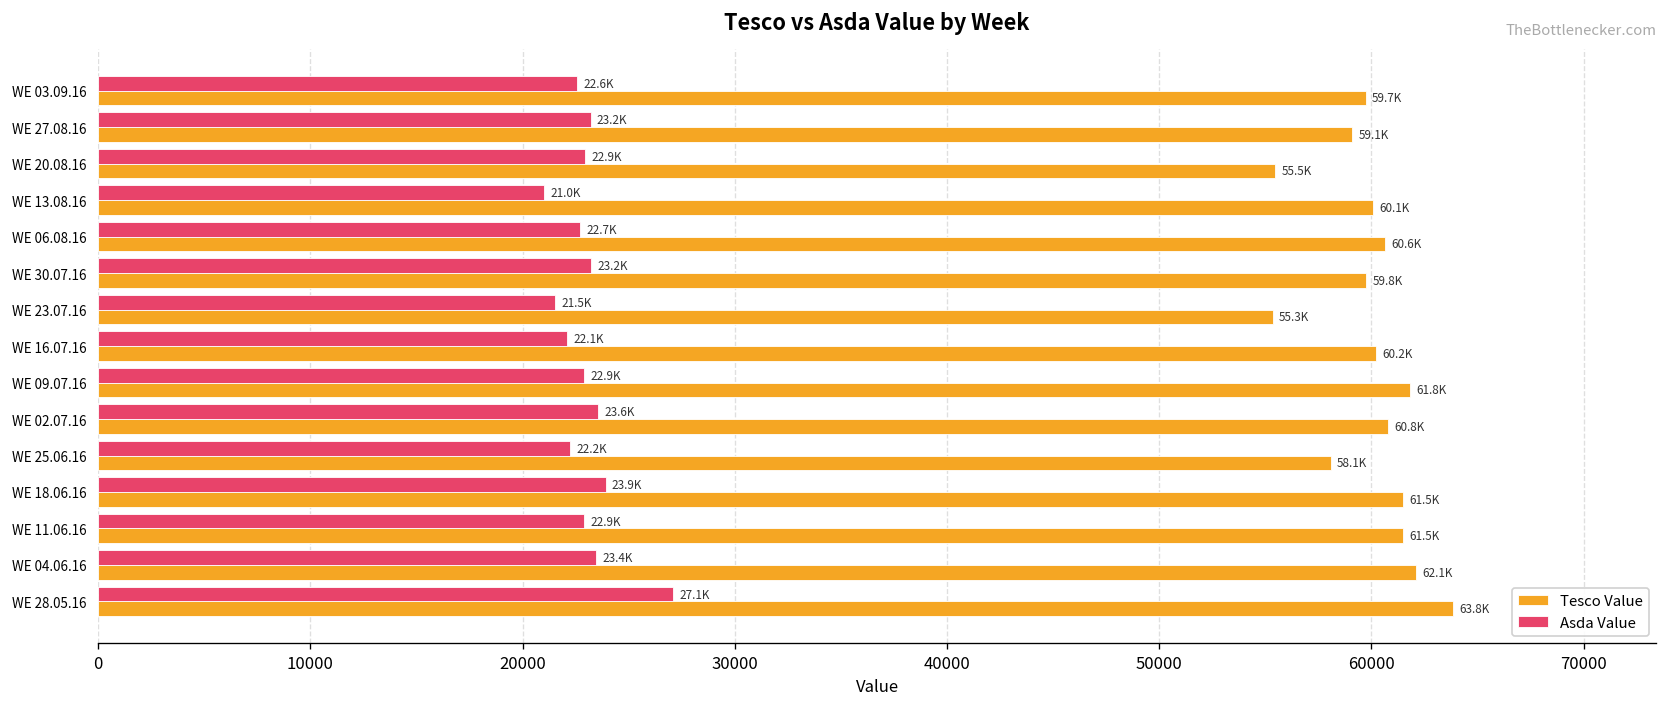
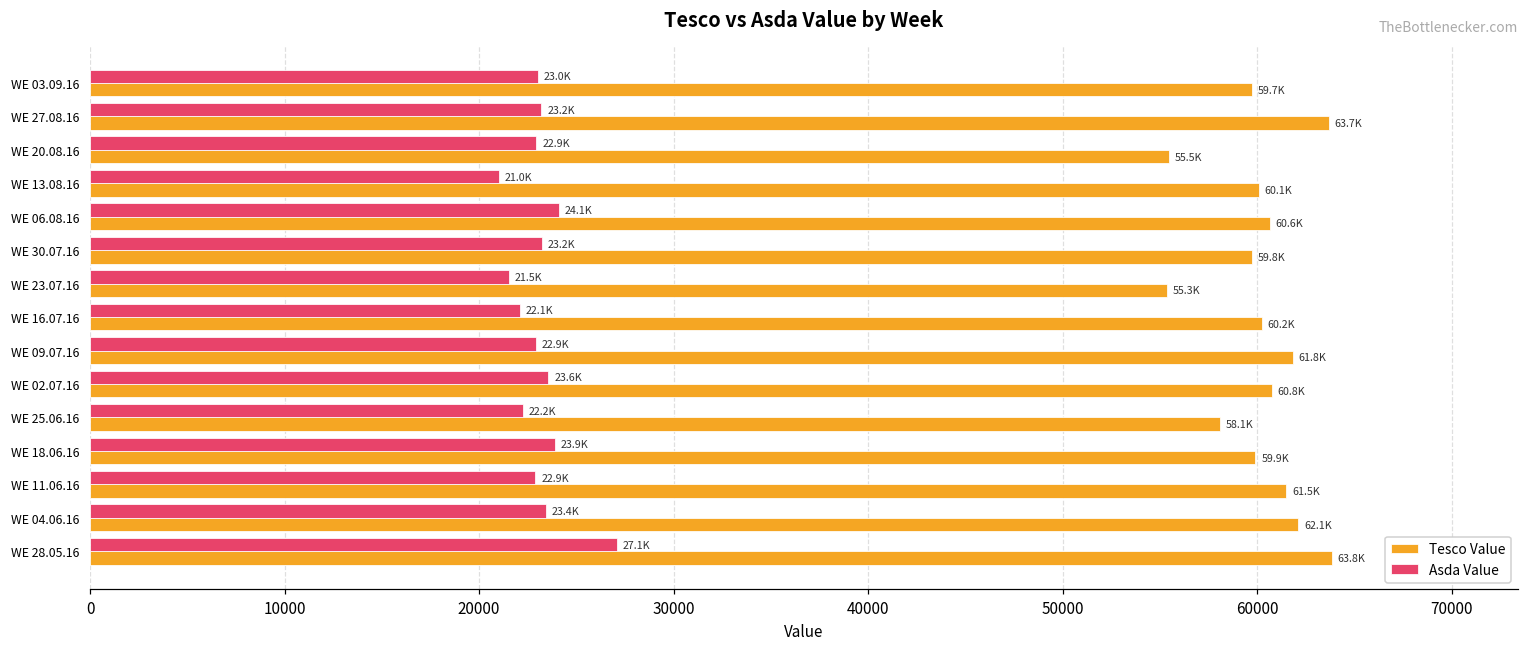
  {
    "Tesco Value": {
      "WE 03.09.16": "59.7K",
-     "WE 27.08.16": "59.1K",
+     "WE 27.08.16": "63.7K",
      "WE 20.08.16": "55.5K",
      "WE 13.08.16": "60.1K",
      "WE 06.08.16": "60.6K",
      "WE 30.07.16": "59.8K",
      "WE 23.07.16": "55.3K",
      "WE 16.07.16": "60.2K",
      "WE 09.07.16": "61.8K",
      "WE 02.07.16": "60.8K",
      "WE 25.06.16": "58.1K",
-     "WE 18.06.16": "61.5K",
+     "WE 18.06.16": "59.9K",
      "WE 11.06.16": "61.5K",
      "WE 04.06.16": "62.1K",
      "WE 28.05.16": "63.8K"
    },
    "Asda Value": {
-     "WE 03.09.16": "22.6K",
+     "WE 03.09.16": "23.0K",
      "WE 27.08.16": "23.2K",
      "WE 20.08.16": "22.9K",
      "WE 13.08.16": "21.0K",
-     "WE 06.08.16": "22.7K",
+     "WE 06.08.16": "24.1K",
      "WE 30.07.16": "23.2K",
      "WE 23.07.16": "21.5K",
      "WE 16.07.16": "22.1K",
      "WE 09.07.16": "22.9K",
      "WE 02.07.16": "23.6K",
      "WE 25.06.16": "22.2K",
      "WE 18.06.16": "23.9K",
      "WE 11.06.16": "22.9K",
      "WE 04.06.16": "23.4K",
      "WE 28.05.16": "27.1K"
    }
  }
